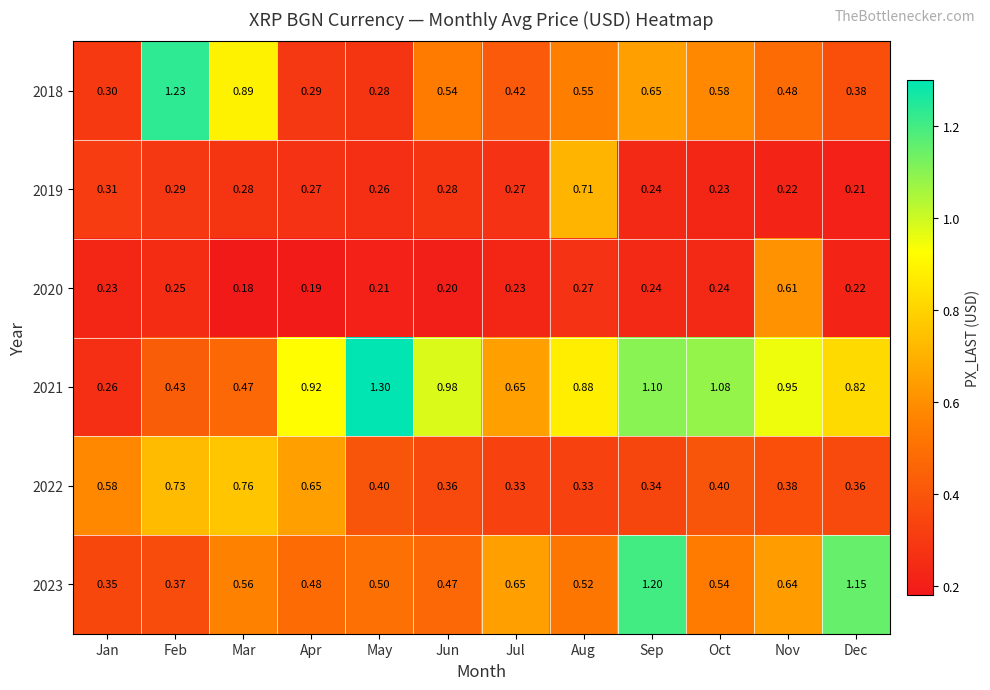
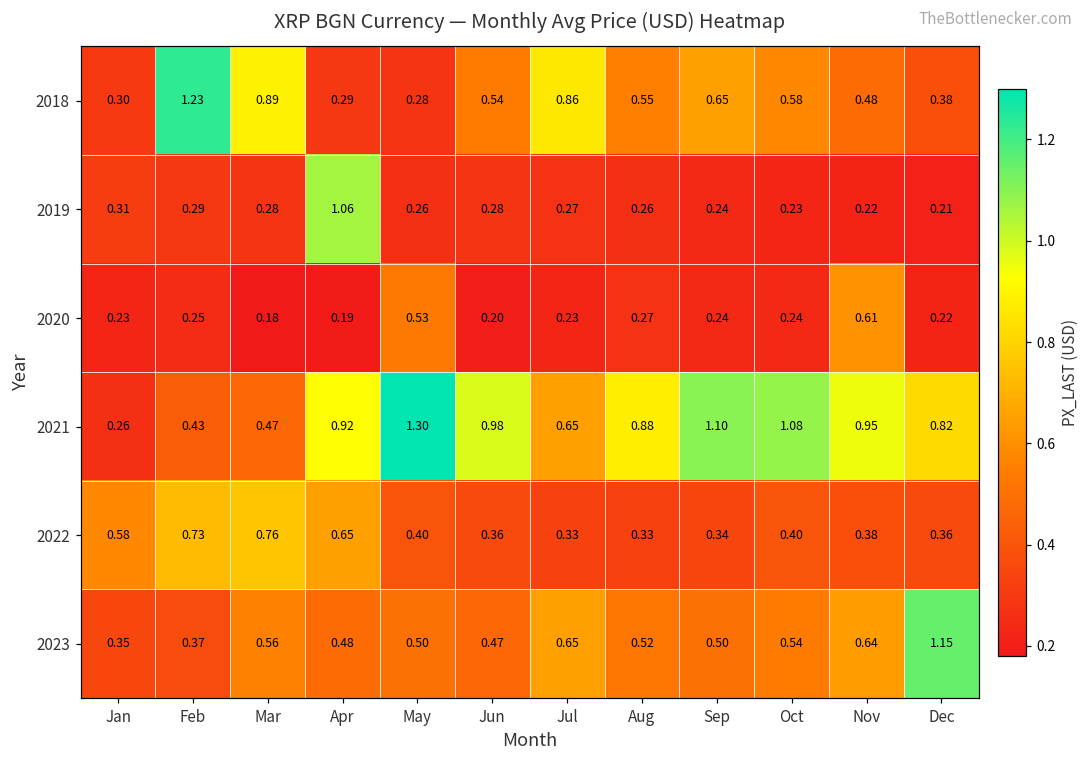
  {
    "2018": {
      "Jan": 0.30,
      "Feb": 1.23,
      "Mar": 0.89,
      "Apr": 0.29,
      "May": 0.28,
      "Jun": 0.54,
-     "Jul": 0.42,
+     "Jul": 0.86,
      "Aug": 0.55,
      "Sep": 0.65,
      "Oct": 0.58,
      "Nov": 0.48,
      "Dec": 0.38
    },
    "2019": {
      "Jan": 0.31,
      "Feb": 0.29,
      "Mar": 0.28,
-     "Apr": 0.27,
+     "Apr": 1.06,
      "May": 0.26,
      "Jun": 0.28,
      "Jul": 0.27,
-     "Aug": 0.71,
+     "Aug": 0.26,
      "Sep": 0.24,
      "Oct": 0.23,
      "Nov": 0.22,
      "Dec": 0.21
    },
    "2020": {
      "Jan": 0.23,
      "Feb": 0.25,
      "Mar": 0.18,
      "Apr": 0.19,
-     "May": 0.21,
+     "May": 0.53,
      "Jun": 0.20,
      "Jul": 0.23,
      "Aug": 0.27,
      "Sep": 0.24,
      "Oct": 0.24,
      "Nov": 0.61,
      "Dec": 0.22
    },
    "2021": {
      "Jan": 0.26,
      "Feb": 0.43,
      "Mar": 0.47,
      "Apr": 0.92,
      "May": 1.30,
      "Jun": 0.98,
      "Jul": 0.65,
      "Aug": 0.88,
      "Sep": 1.10,
      "Oct": 1.08,
      "Nov": 0.95,
      "Dec": 0.82
    },
    "2022": {
      "Jan": 0.58,
      "Feb": 0.73,
      "Mar": 0.76,
      "Apr": 0.65,
      "May": 0.40,
      "Jun": 0.36,
      "Jul": 0.33,
      "Aug": 0.33,
      "Sep": 0.34,
      "Oct": 0.40,
      "Nov": 0.38,
      "Dec": 0.36
    },
    "2023": {
      "Jan": 0.35,
      "Feb": 0.37,
      "Mar": 0.56,
      "Apr": 0.48,
      "May": 0.50,
      "Jun": 0.47,
      "Jul": 0.65,
      "Aug": 0.52,
-     "Sep": 1.20,
+     "Sep": 0.50,
      "Oct": 0.54,
      "Nov": 0.64,
      "Dec": 1.15
    }
  }
